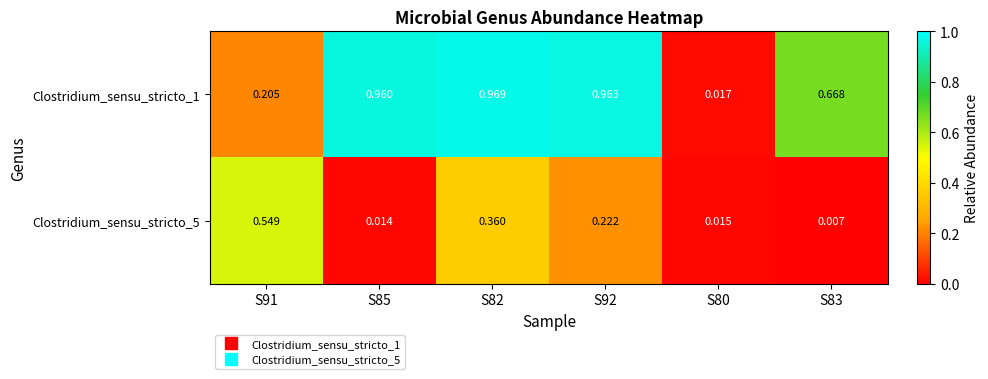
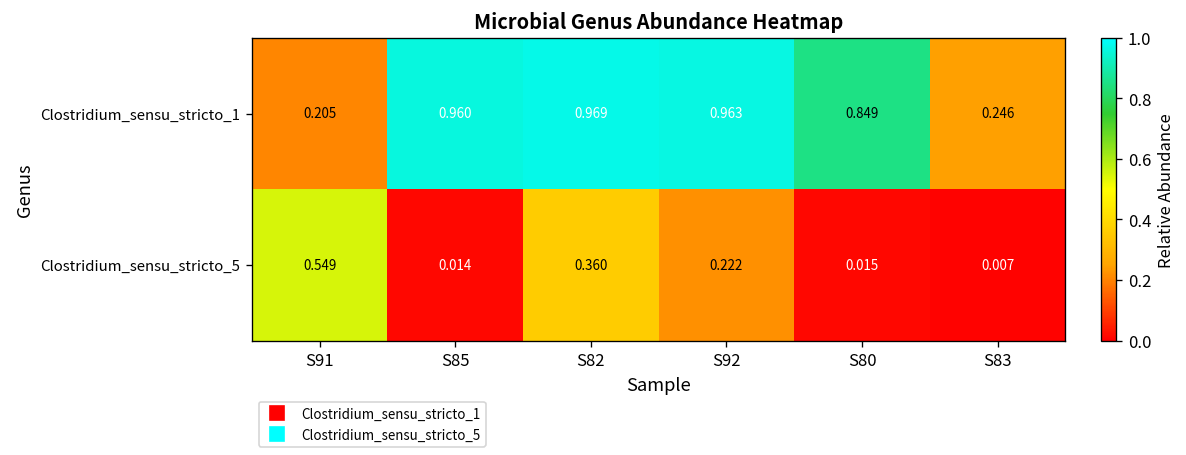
  {
    "Clostridium_sensu_stricto_1": {
      "S91": 0.205,
      "S85": 0.960,
      "S82": 0.969,
      "S92": 0.963,
-     "S80": 0.017,
-     "S83": 0.668
+     "S80": 0.849,
+     "S83": 0.246
    },
    "Clostridium_sensu_stricto_5": {
      "S91": 0.549,
      "S85": 0.014,
      "S82": 0.360,
      "S92": 0.222,
      "S80": 0.015,
      "S83": 0.007
    }
  }
